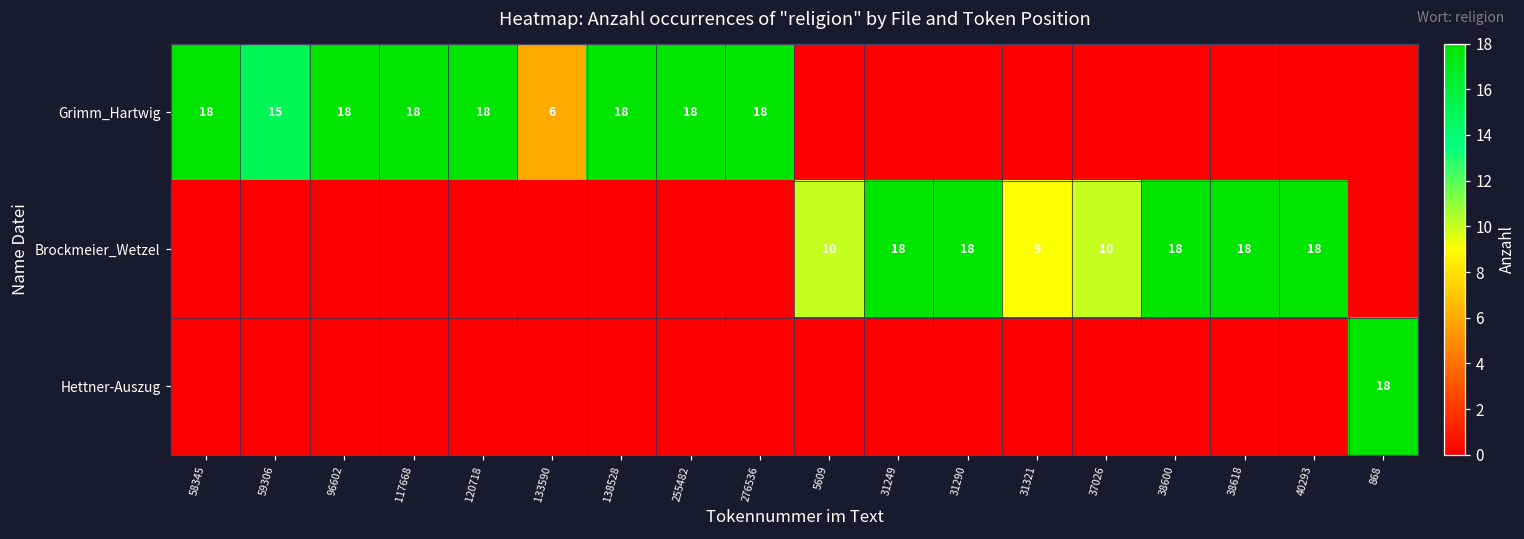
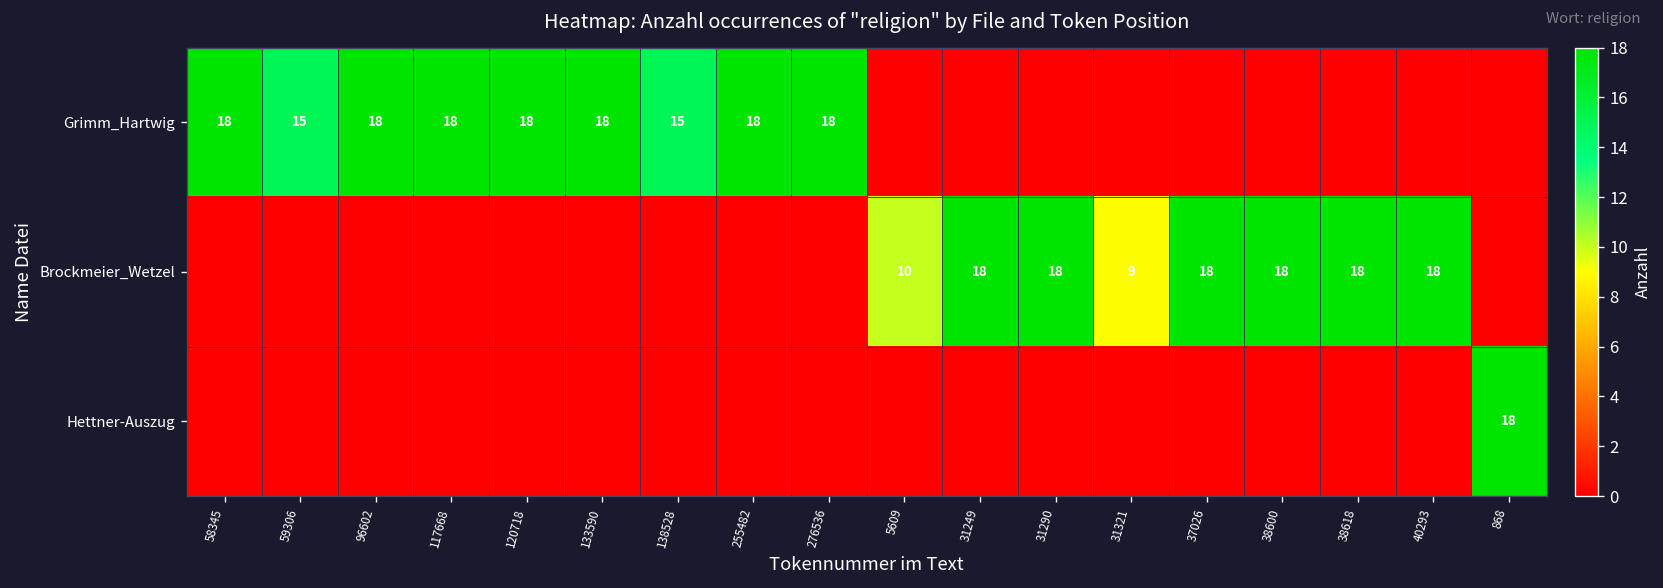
  {
    "Grimm_Hartwig": {
      "58345": 18,
      "59306": 15,
      "96602": 18,
      "117668": 18,
      "120718": 18,
-     "133590": 6,
-     "138528": 18,
+     "133590": 18,
+     "138528": 15,
      "255482": 18,
      "276536": 18
    },
    "Brockmeier_Wetzel": {
      "5609": 10,
      "31249": 18,
      "31290": 18,
      "31321": 9,
-     "37026": 10,
+     "37026": 18,
      "38600": 18,
      "38618": 18,
      "40293": 18
    },
    "Hettner-Auszug": {
      "868": 18
    }
  }
